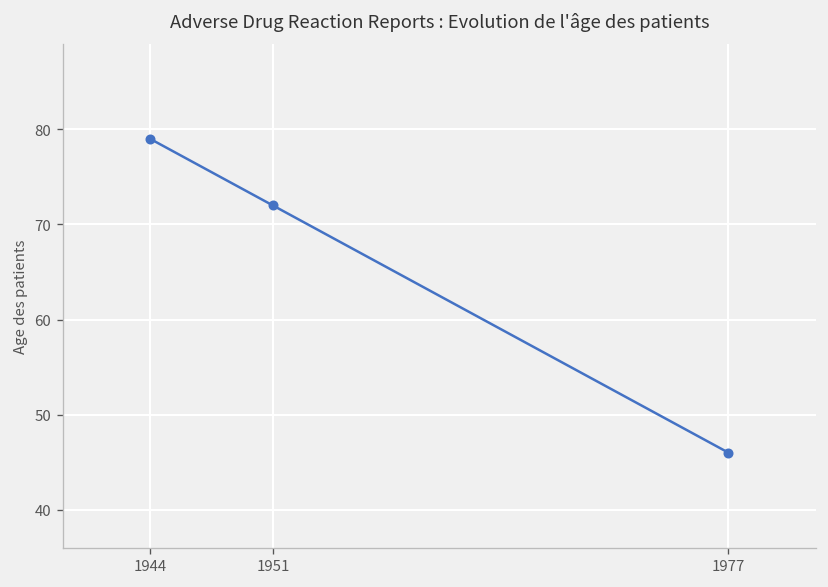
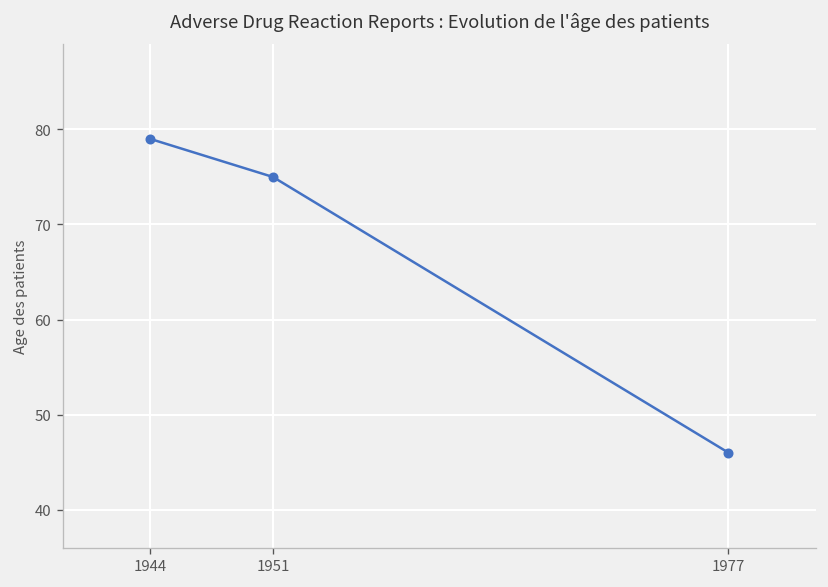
  {
    "1944": 79,
-   "1951": 72,
+   "1951": 75,
    "1977": 46
  }
